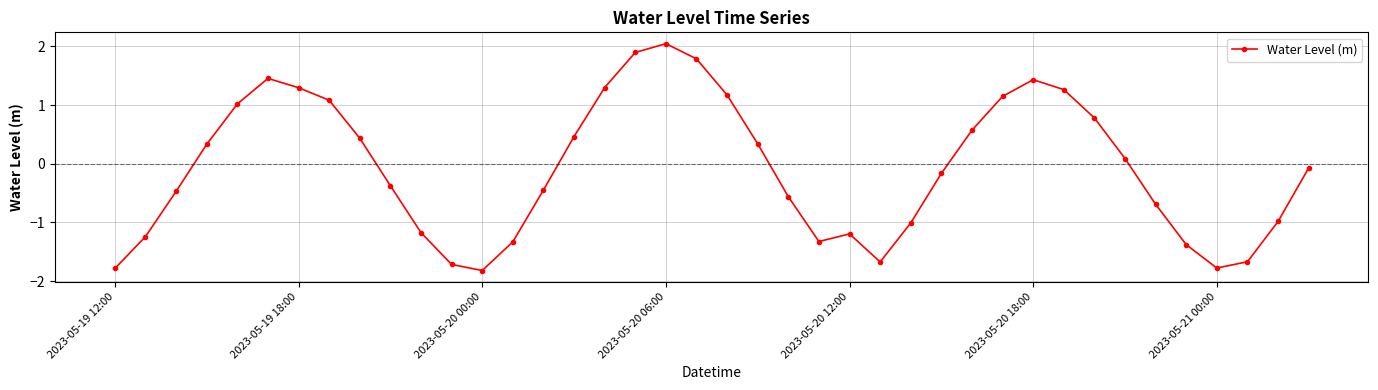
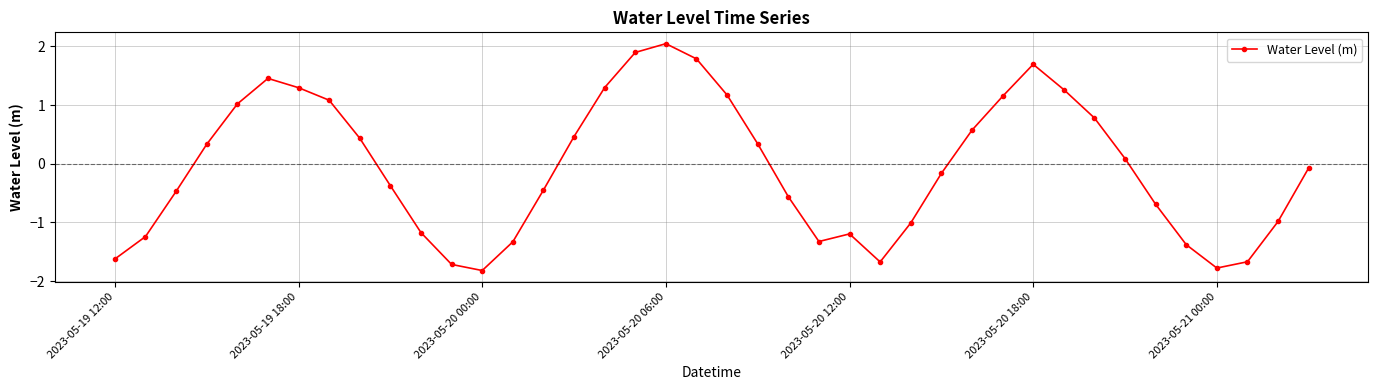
  {
-   "2023-05-19 12:00": -1.8,
+   "2023-05-19 12:00": -1.6,
    "2023-05-19 18:00": 1.3,
    "2023-05-20 00:00": -1.8,
    "2023-05-20 06:00": 2.0,
    "2023-05-20 12:00": -1.2,
-   "2023-05-20 18:00": 1.4,
+   "2023-05-20 18:00": 1.7,
    "2023-05-21 00:00": -1.8
  }
